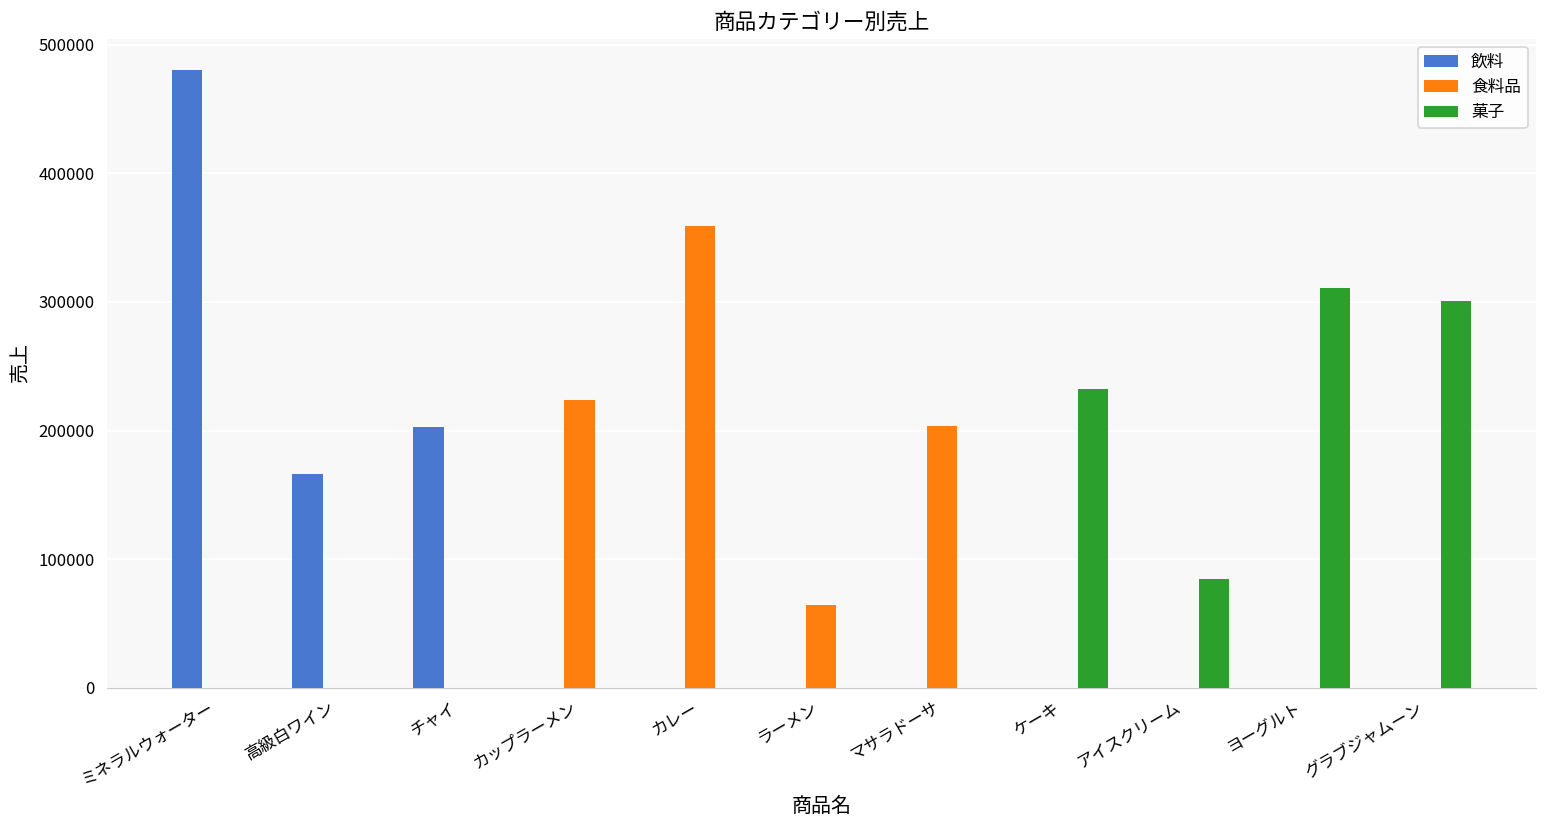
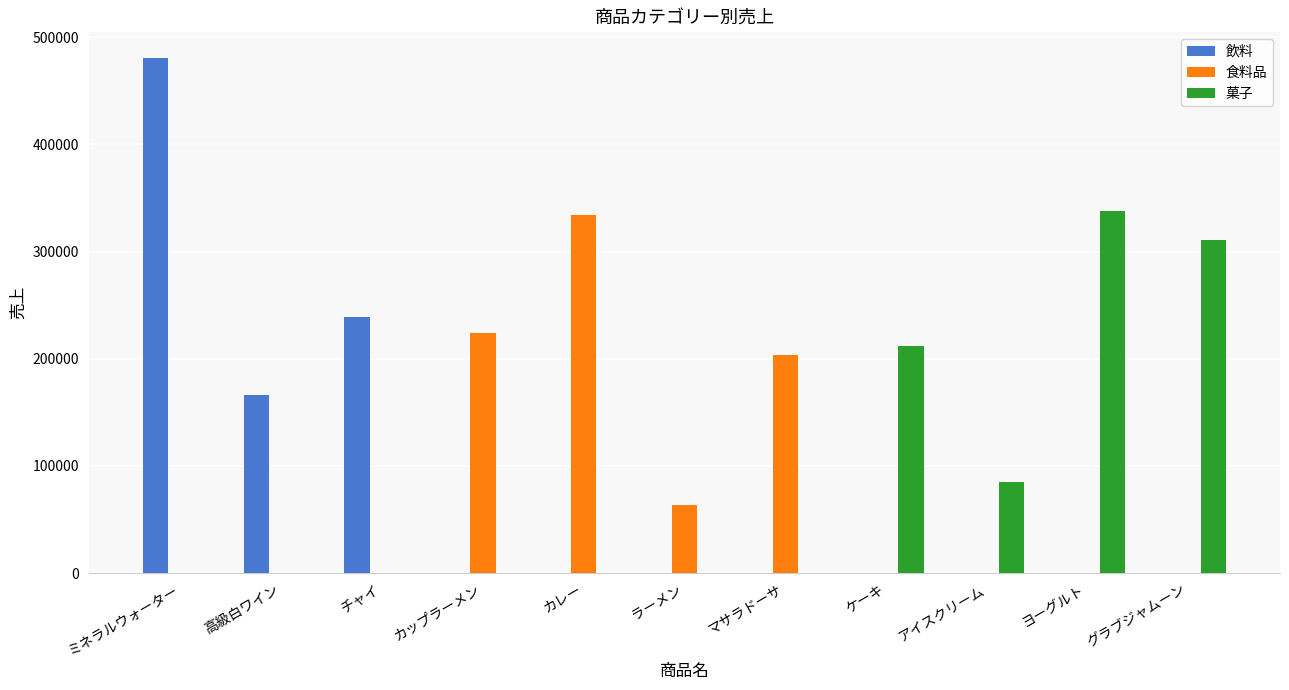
  {
    "飲料": {
      "ミネラルウォーター": 481000,
      "高級白ワイン": 166000,
-     "チャイ": 203000,
+     "チャイ": 239000,
      "カップラーメン": 0,
      "カレー": 0,
      "ラーメン": 0,
      "マサラドーサ": 0,
      "ケーキ": 0,
      "アイスクリーム": 0,
      "ヨーグルト": 0,
      "グラブジャムーン": 0
    },
    "食料品": {
      "ミネラルウォーター": 0,
      "高級白ワイン": 0,
      "チャイ": 0,
      "カップラーメン": 224000,
-     "カレー": 359000,
+     "カレー": 334000,
      "ラーメン": 64000,
      "マサラドーサ": 203000,
      "ケーキ": 0,
      "アイスクリーム": 0,
      "ヨーグルト": 0,
      "グラブジャムーン": 0
    },
    "菓子": {
      "ミネラルウォーター": 0,
      "高級白ワイン": 0,
      "チャイ": 0,
      "カップラーメン": 0,
      "カレー": 0,
      "ラーメン": 0,
      "マサラドーサ": 0,
-     "ケーキ": 232000,
+     "ケーキ": 211000,
      "アイスクリーム": 85000,
-     "ヨーグルト": 311000,
-     "グラブジャムーン": 301000
+     "ヨーグルト": 338000,
+     "グラブジャムーン": 311000
    }
  }
